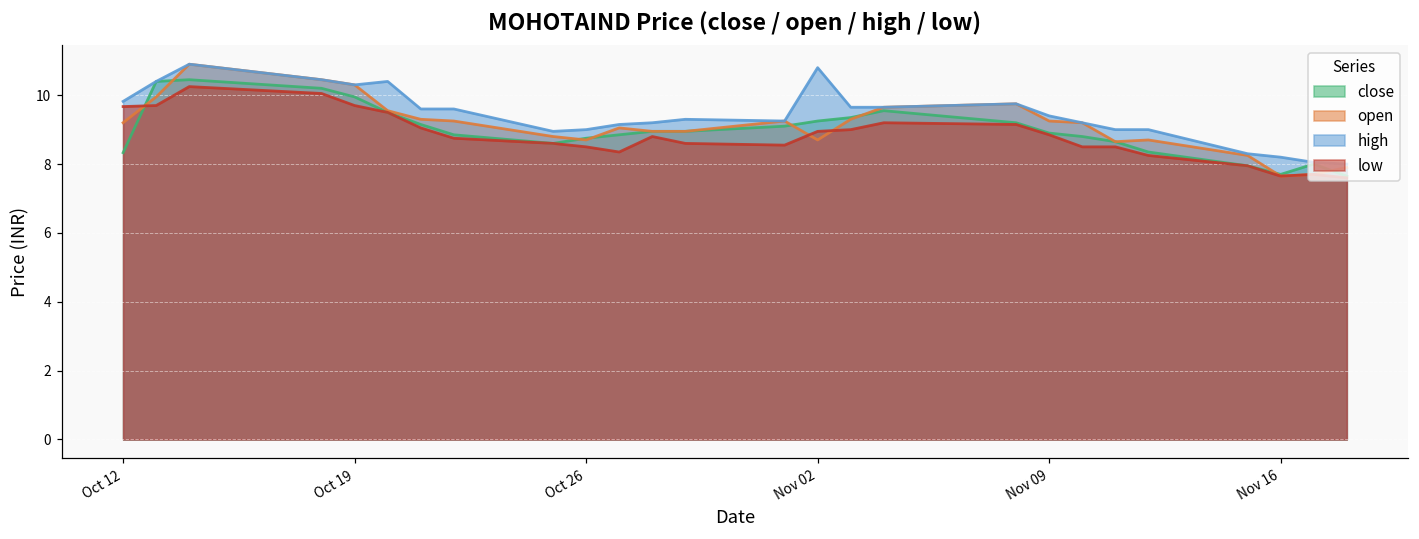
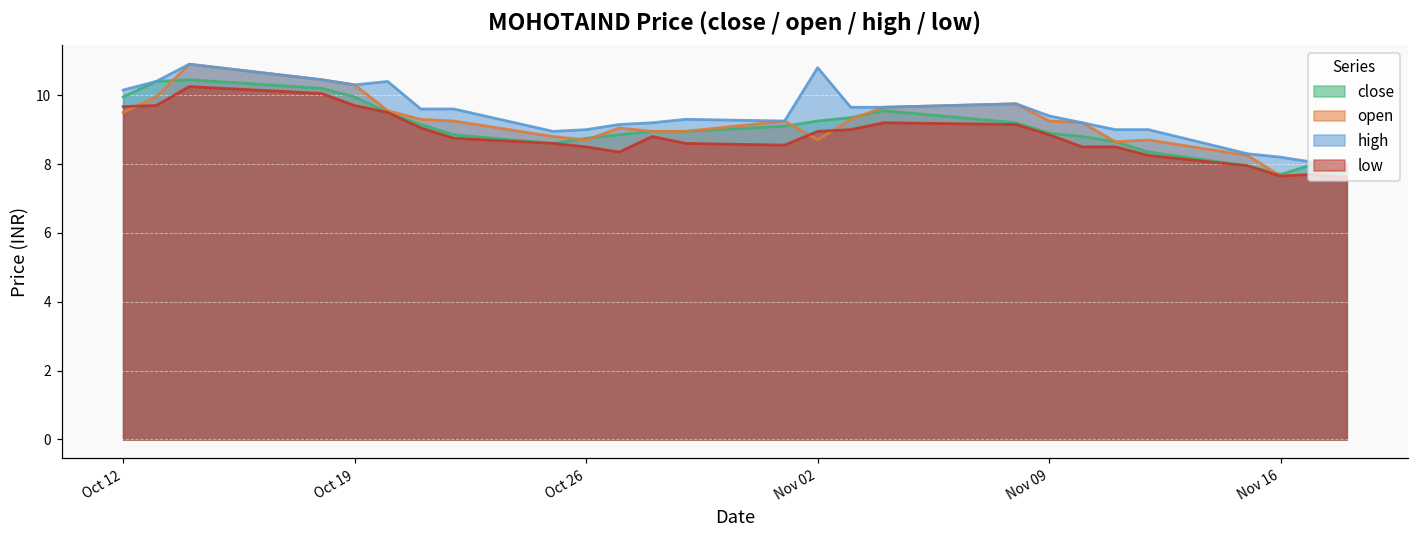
  {
    "close": {
-     "Oct 12": 8.3,
+     "Oct 12": 10.0,
      "Oct 19": 10.0,
      "Nov 02": 9.3
    },
    "open": {
-     "Oct 12": 9.2,
+     "Oct 12": 9.5,
      "Nov 02": 8.7,
      "Nov 09": 9.3
    },
    "high": {
-     "Oct 12": 9.8,
+     "Oct 12": 10.2,
      "Oct 26": 9.0,
      "Nov 02": 10.8,
      "Nov 09": 9.4,
      "Nov 16": 8.2
    },
    "low": {
      "Oct 12": 9.7,
      "Oct 19": 9.7,
      "Oct 26": 8.5,
      "Nov 02": 9.0
    }
  }
